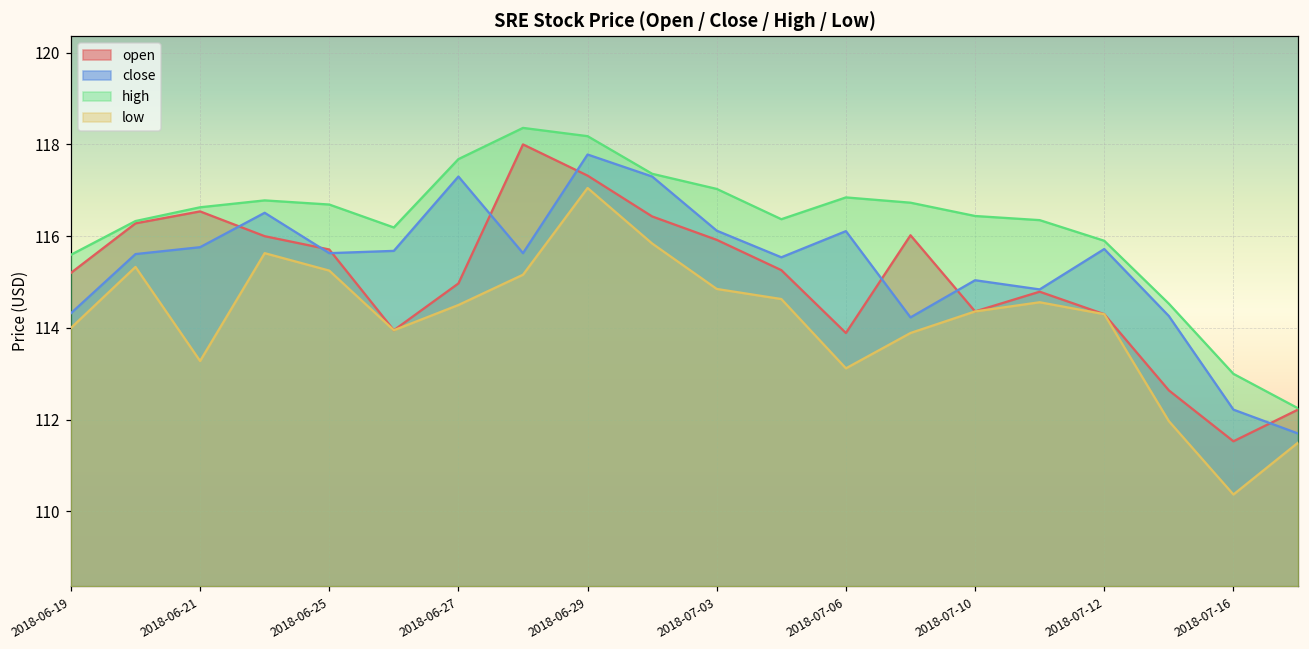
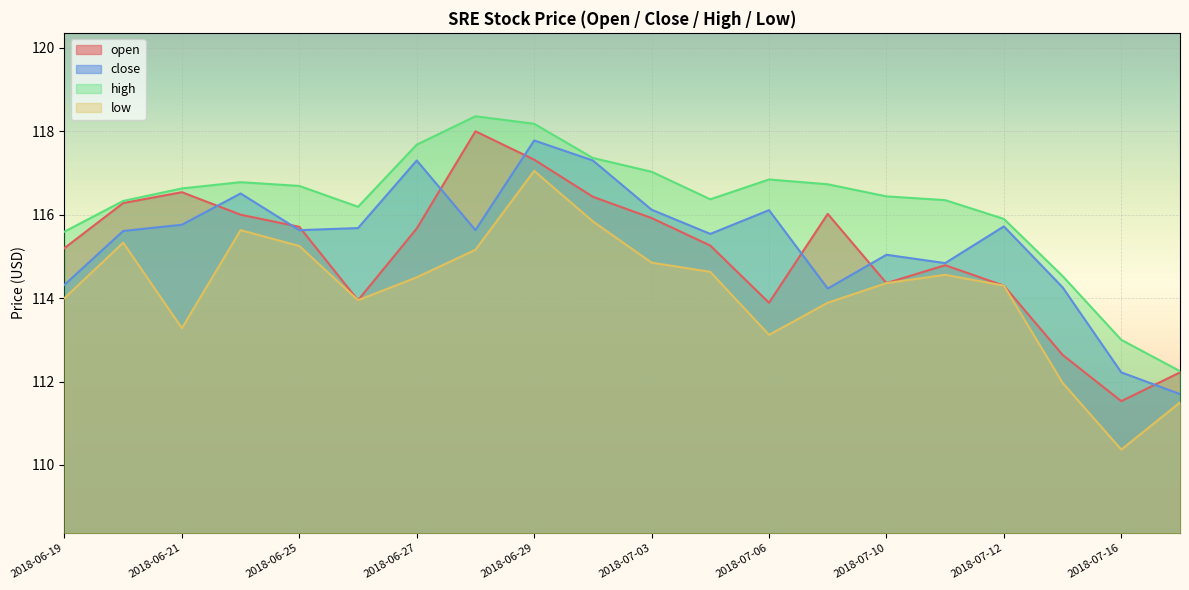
  {
    "open": {
      "2018-06-19": 115.2,
      "2018-06-21": 116.5,
      "2018-06-25": 115.7,
-     "2018-06-27": 115.0,
+     "2018-06-27": 115.7,
      "2018-06-29": 117.3,
      "2018-07-03": 115.9,
      "2018-07-06": 113.9,
      "2018-07-16": 111.5
    },
    "close": {
      "2018-06-19": 114.3,
      "2018-06-21": 115.8,
      "2018-06-25": 115.6,
      "2018-06-27": 117.3,
      "2018-06-29": 117.8,
      "2018-07-03": 116.1,
      "2018-07-06": 116.1,
      "2018-07-10": 115.0,
      "2018-07-12": 115.7,
      "2018-07-16": 112.2
    },
    "high": {
      "2018-06-19": 115.6,
      "2018-06-21": 116.6,
      "2018-06-25": 116.7,
      "2018-06-27": 117.7,
      "2018-06-29": 118.2,
      "2018-07-03": 117.0,
      "2018-07-06": 116.8,
      "2018-07-10": 116.4,
      "2018-07-12": 115.9,
      "2018-07-16": 113.0
    },
    "low": {
      "2018-06-19": 114.0,
      "2018-06-21": 113.3,
      "2018-06-25": 115.3,
      "2018-06-27": 114.5,
      "2018-06-29": 117.1,
      "2018-07-03": 114.9,
      "2018-07-06": 113.1,
      "2018-07-16": 110.4
    }
  }
